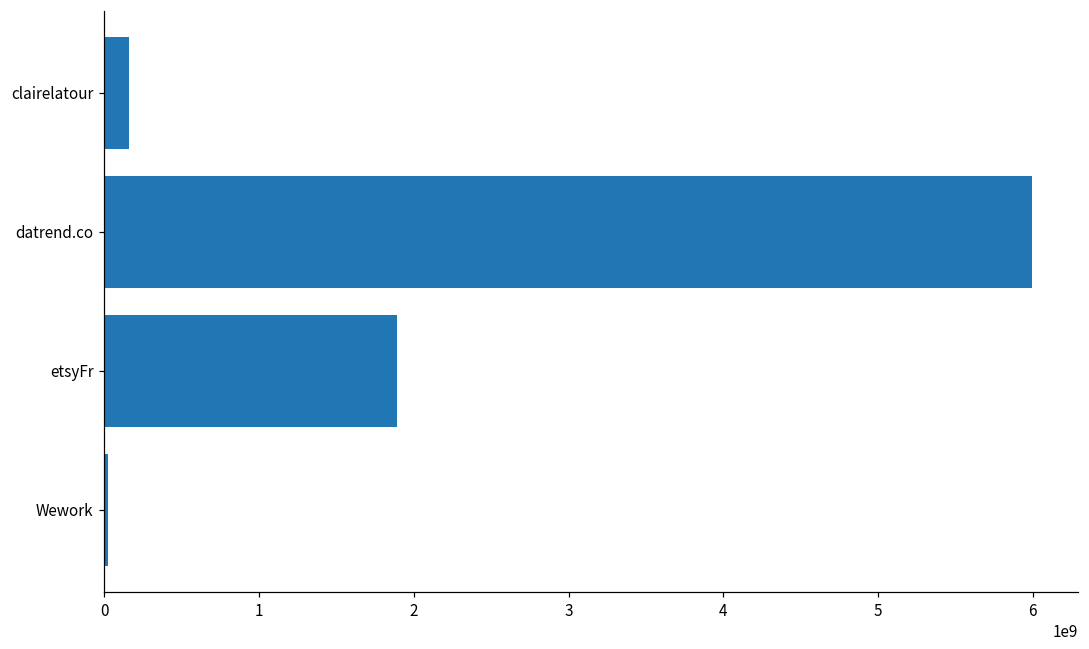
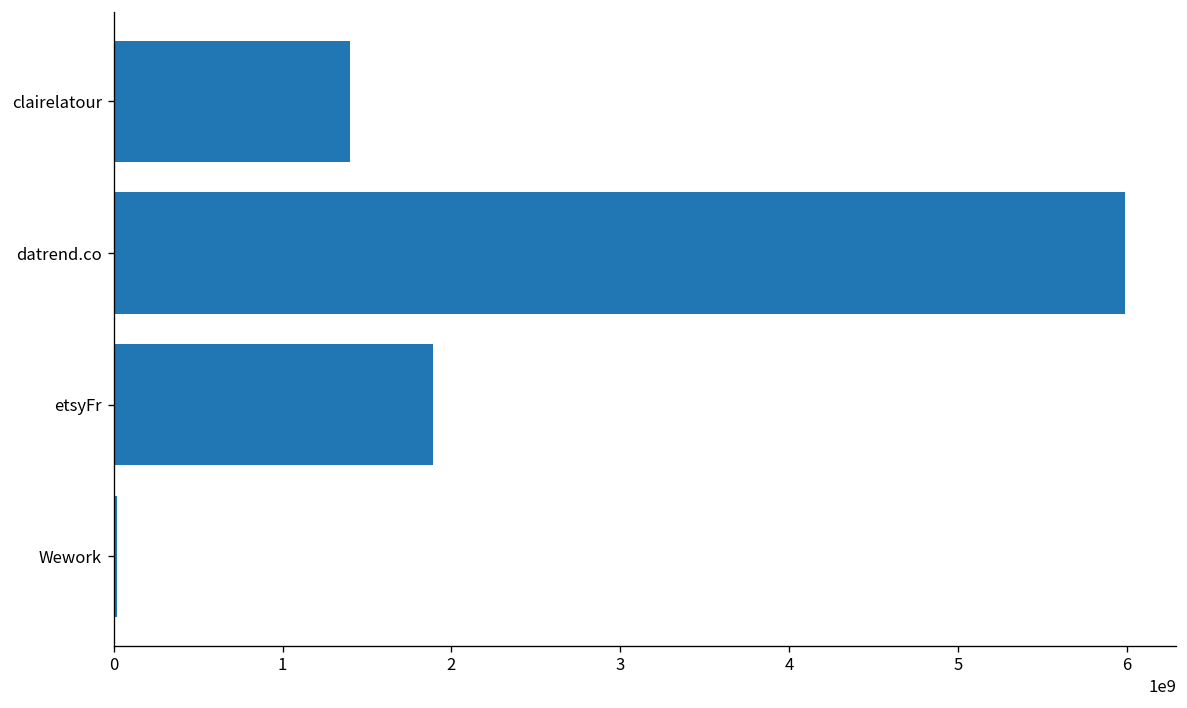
  {
-   "clairelatour": 160000000,
+   "clairelatour": 1400000000,
    "datrend.co": 5990000000,
    "etsyFr": 1890000000,
    "Wework": 20000000
  }
